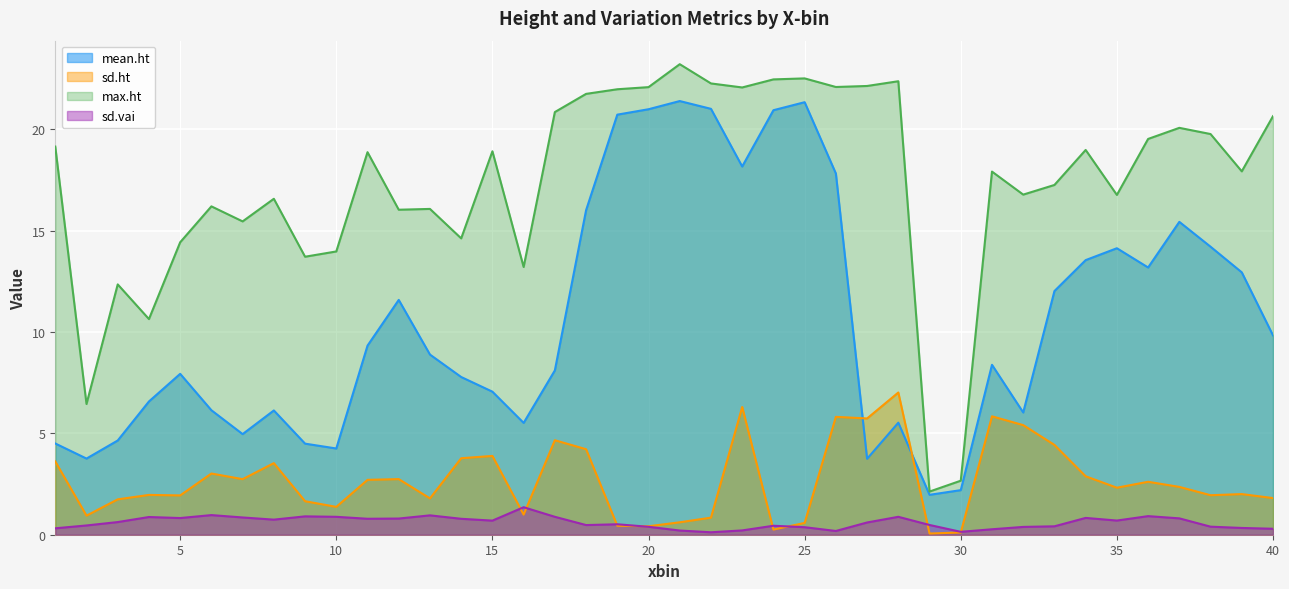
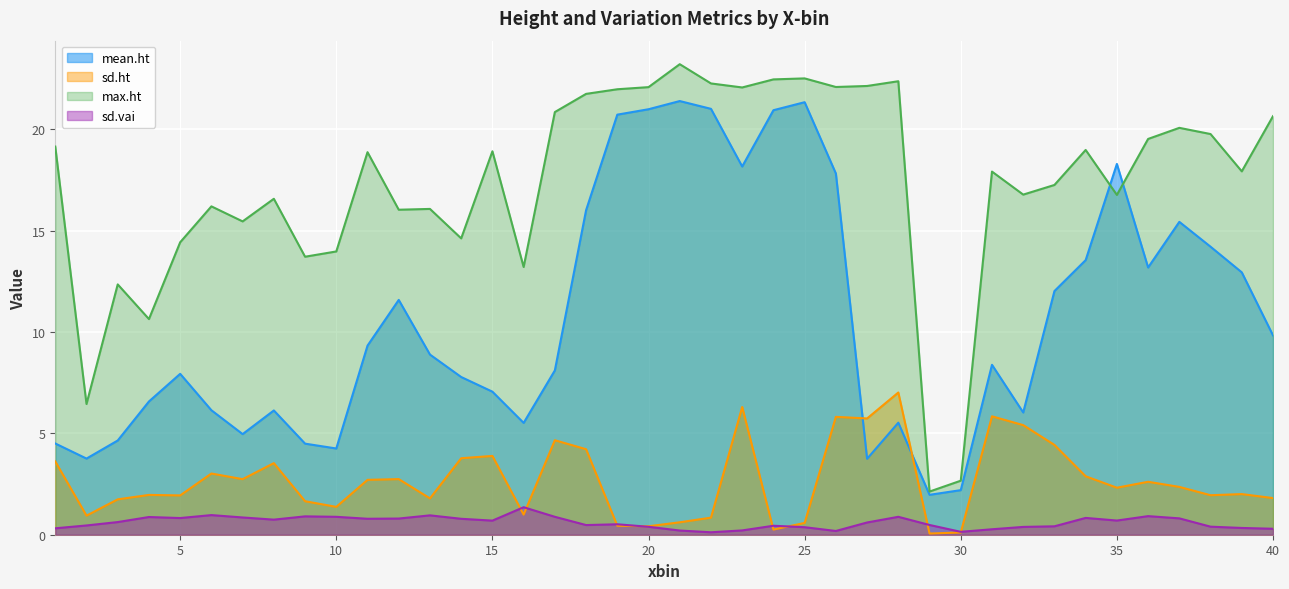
  {
    "mean.ht": {
      "5": 7.9,
      "10": 4.3,
      "15": 7.1,
      "20": 21.0,
      "25": 21.3,
      "30": 2.2,
-     "35": 14.1,
+     "35": 18.3,
      "40": 9.8
    },
    "sd.ht": {
      "5": 1.9,
      "10": 1.4,
      "15": 3.9,
      "25": 0.6,
      "35": 2.3,
      "40": 1.8
    },
    "max.ht": {
      "5": 14.4,
      "10": 14.0,
      "15": 18.9,
      "20": 22.1,
      "25": 22.5,
      "30": 2.7,
      "35": 16.8,
      "40": 20.7
    },
    "sd.vai": {
      "5": 0.8,
      "10": 0.9,
      "15": 0.7,
      "25": 0.4,
      "35": 0.7,
      "40": 0.3
    }
  }
